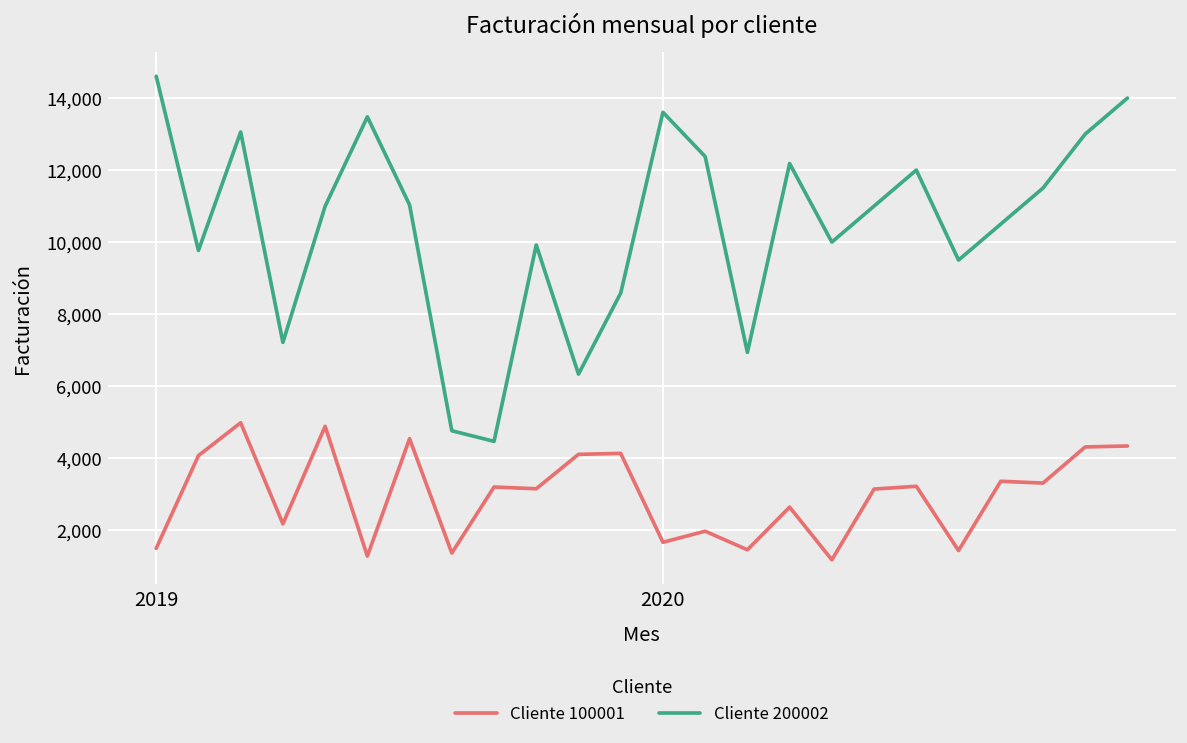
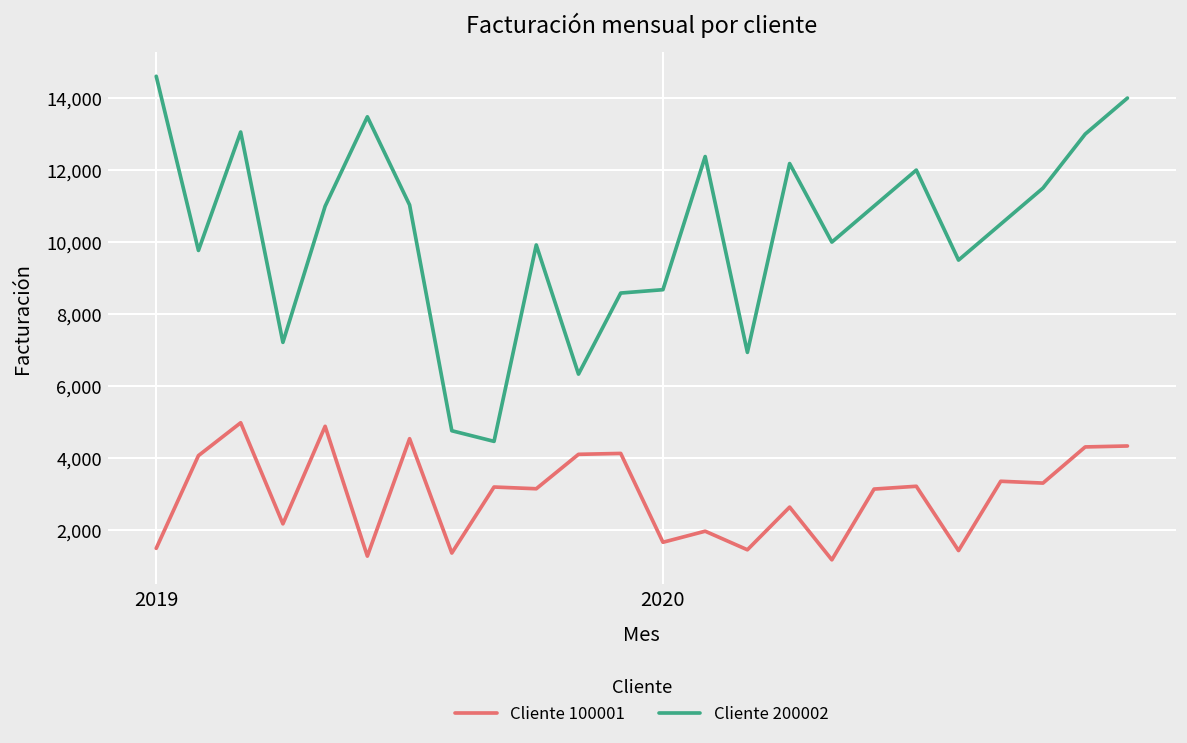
  {
    "Cliente 100001": {
      "2019": "1,500",
      "2020": "1,700"
    },
    "Cliente 200002": {
      "2019": "14,600",
-     "2020": "13,600"
+     "2020": "8,700"
    }
  }
